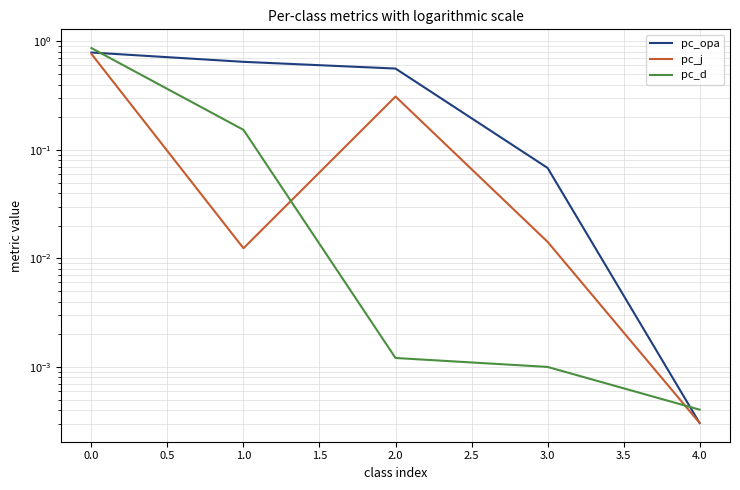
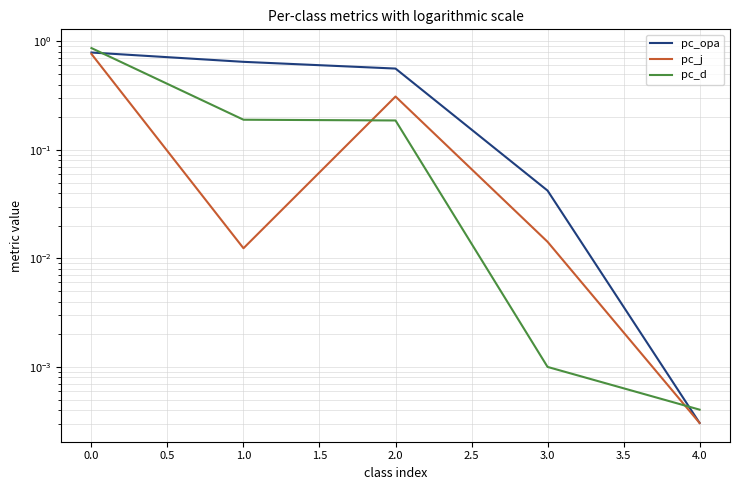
  {
    "pc_opa": {
      "1.0": 0.6,
      "2.0": 0.6,
-     "3.0": 0.07
+     "3.0": 0.042
    },
    "pc_j": {
      "1.0": 0.012,
      "2.0": 0.31,
      "3.0": 0.014
    },
    "pc_d": {
      "0.0": 0.9,
-     "1.0": 0.15,
-     "2.0": 0.0012,
+     "1.0": 0.19,
+     "2.0": 0.19,
      "3.0": 0.0010,
      "4.0": 0.0004
    }
  }
